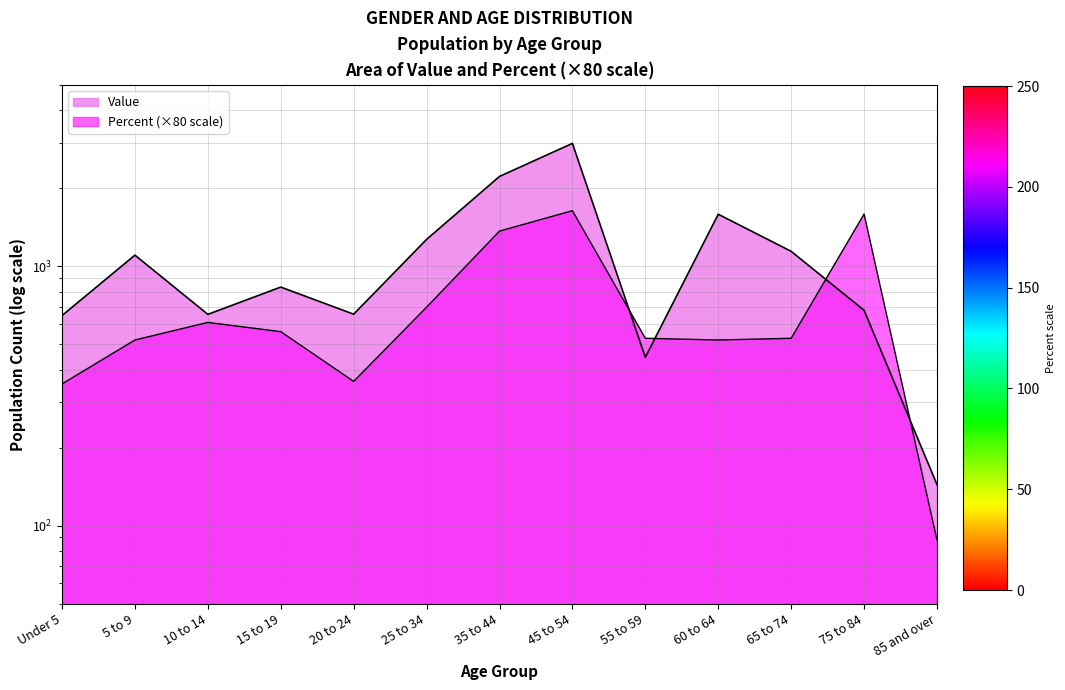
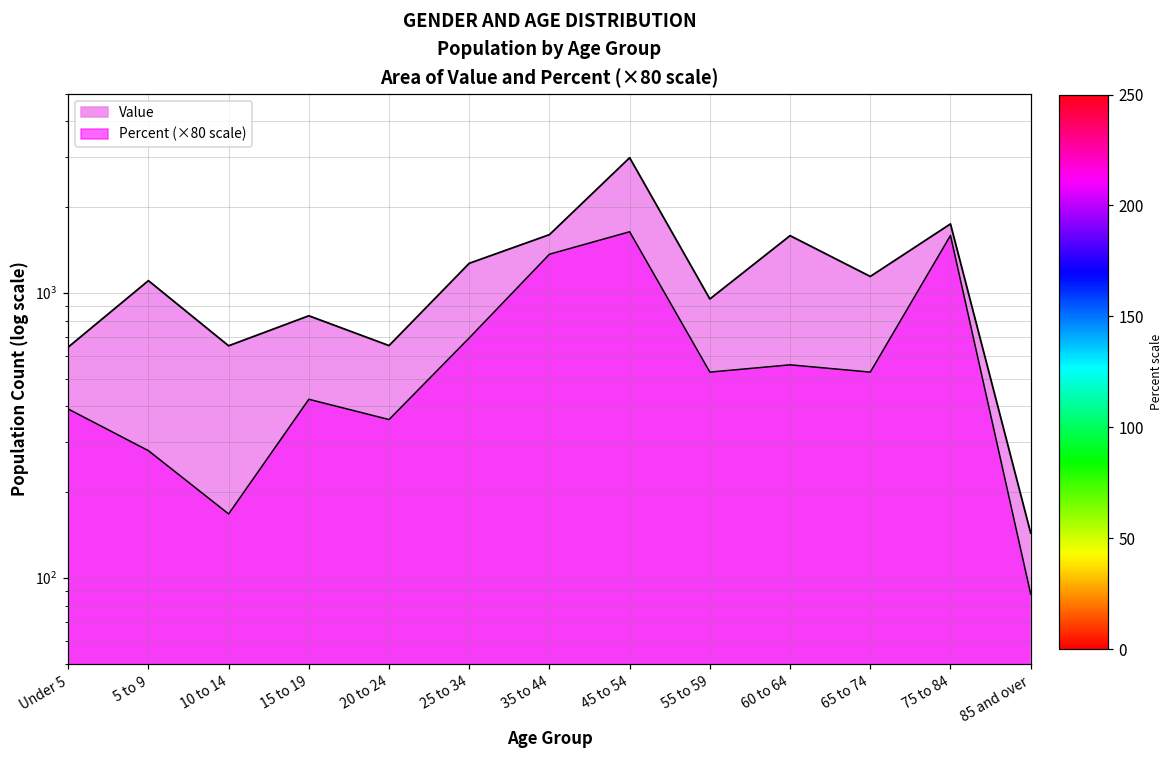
  {
    "Value": {
      "Under 5": 650,
      "5 to 9": 1110,
      "10 to 14": 650,
      "15 to 19": 830,
      "20 to 24": 650,
      "25 to 34": 1300,
-     "35 to 44": 2200,
+     "35 to 44": 1600,
      "45 to 54": 3000,
-     "55 to 59": 450,
+     "55 to 59": 950,
      "60 to 64": 1600,
      "65 to 74": 1100,
-     "75 to 84": 680,
+     "75 to 84": 1700,
      "85 and over": 140
    },
    "Percent (×80 scale)": {
-     "Under 5": 350,
-     "5 to 9": 520,
-     "10 to 14": 610,
-     "15 to 19": 560,
+     "Under 5": 390,
+     "5 to 9": 280,
+     "10 to 14": 170,
+     "15 to 19": 420,
      "20 to 24": 360,
      "25 to 34": 700,
      "35 to 44": 1400,
      "45 to 54": 1600,
      "55 to 59": 530,
-     "60 to 64": 520,
+     "60 to 64": 560,
      "65 to 74": 530,
      "75 to 84": 1600,
      "85 and over": 88
    }
  }
